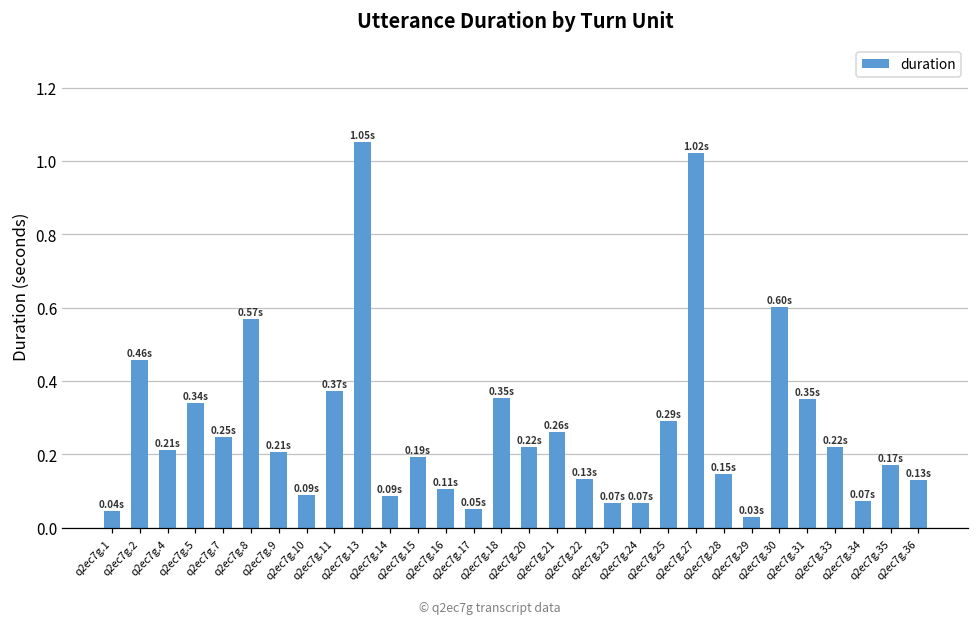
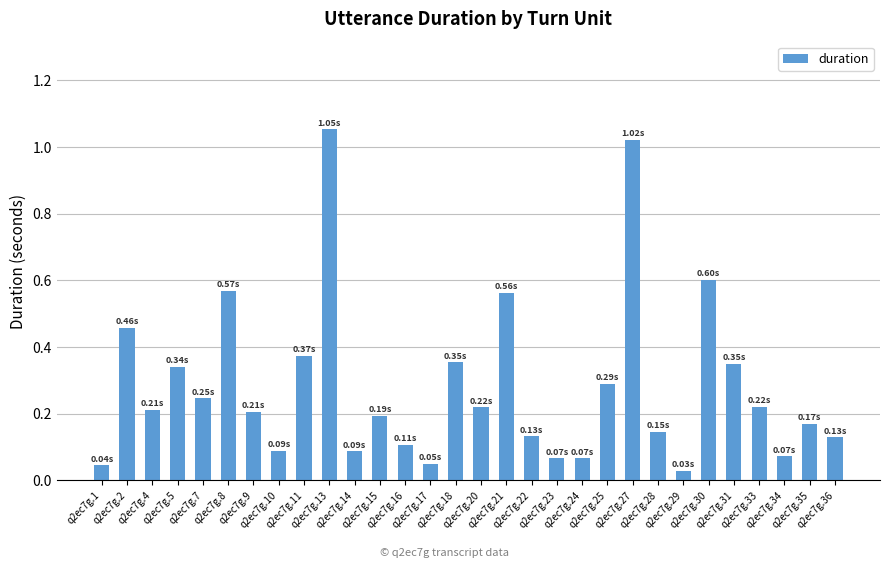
  {
    "q2ec7g.1": "0.04s",
    "q2ec7g.2": "0.46s",
    "q2ec7g.4": "0.21s",
    "q2ec7g.5": "0.34s",
    "q2ec7g.7": "0.25s",
    "q2ec7g.8": "0.57s",
    "q2ec7g.9": "0.21s",
    "q2ec7g.10": "0.09s",
    "q2ec7g.11": "0.37s",
    "q2ec7g.13": "1.05s",
    "q2ec7g.14": "0.09s",
    "q2ec7g.15": "0.19s",
    "q2ec7g.16": "0.11s",
    "q2ec7g.17": "0.05s",
    "q2ec7g.18": "0.35s",
    "q2ec7g.20": "0.22s",
-   "q2ec7g.21": "0.26s",
+   "q2ec7g.21": "0.56s",
    "q2ec7g.22": "0.13s",
    "q2ec7g.23": "0.07s",
    "q2ec7g.24": "0.07s",
    "q2ec7g.25": "0.29s",
    "q2ec7g.27": "1.02s",
    "q2ec7g.28": "0.15s",
    "q2ec7g.29": "0.03s",
    "q2ec7g.30": "0.60s",
    "q2ec7g.31": "0.35s",
    "q2ec7g.33": "0.22s",
    "q2ec7g.34": "0.07s",
    "q2ec7g.35": "0.17s",
    "q2ec7g.36": "0.13s"
  }
